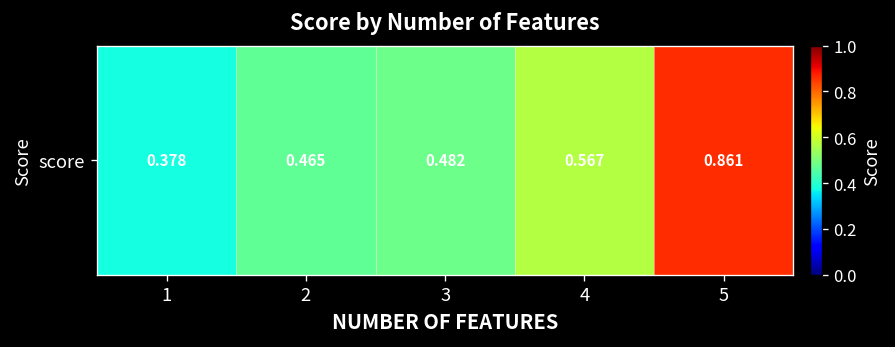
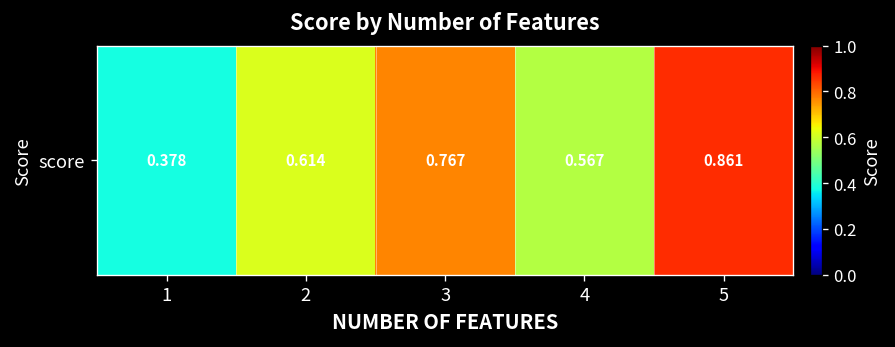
  {
    "score": {
      "1": 0.378,
-     "2": 0.465,
-     "3": 0.482,
+     "2": 0.614,
+     "3": 0.767,
      "4": 0.567,
      "5": 0.861
    }
  }
